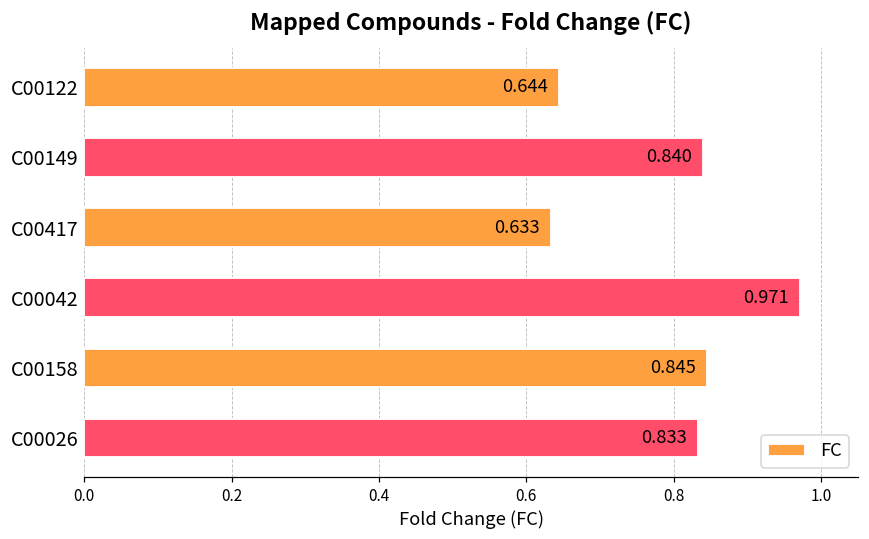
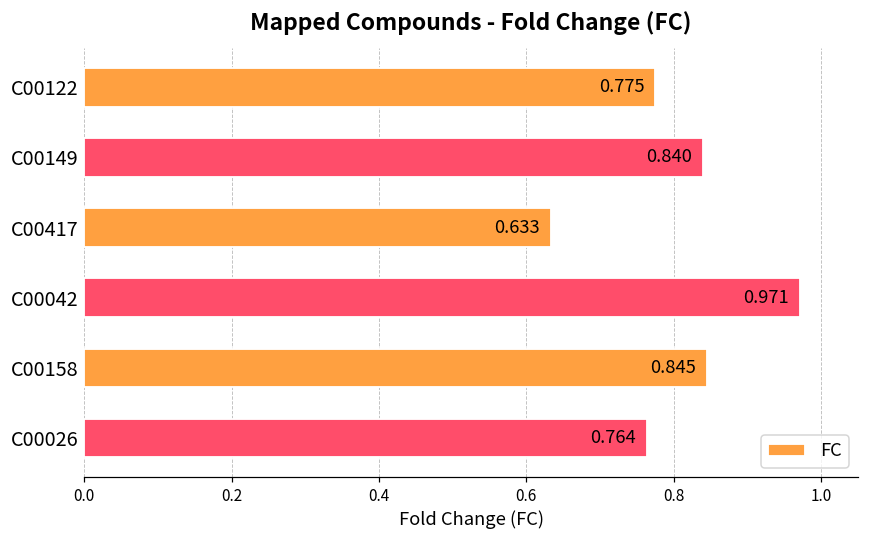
  {
-   "C00122": 0.644,
+   "C00122": 0.775,
    "C00149": 0.840,
    "C00417": 0.633,
    "C00042": 0.971,
    "C00158": 0.845,
-   "C00026": 0.833
+   "C00026": 0.764
  }
